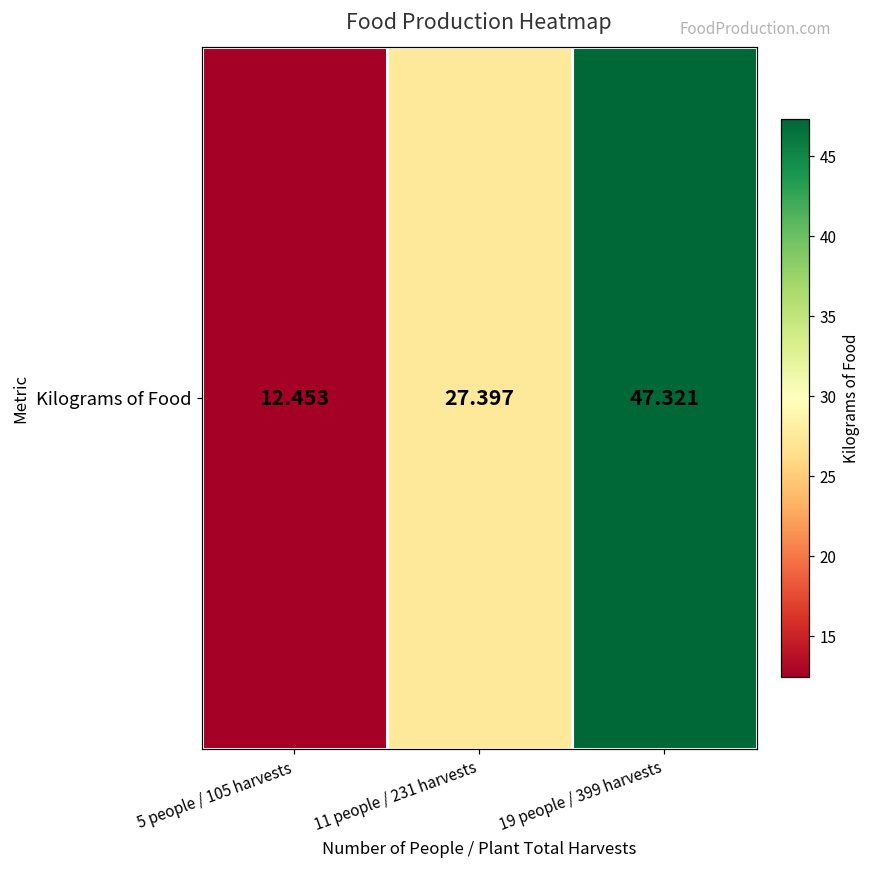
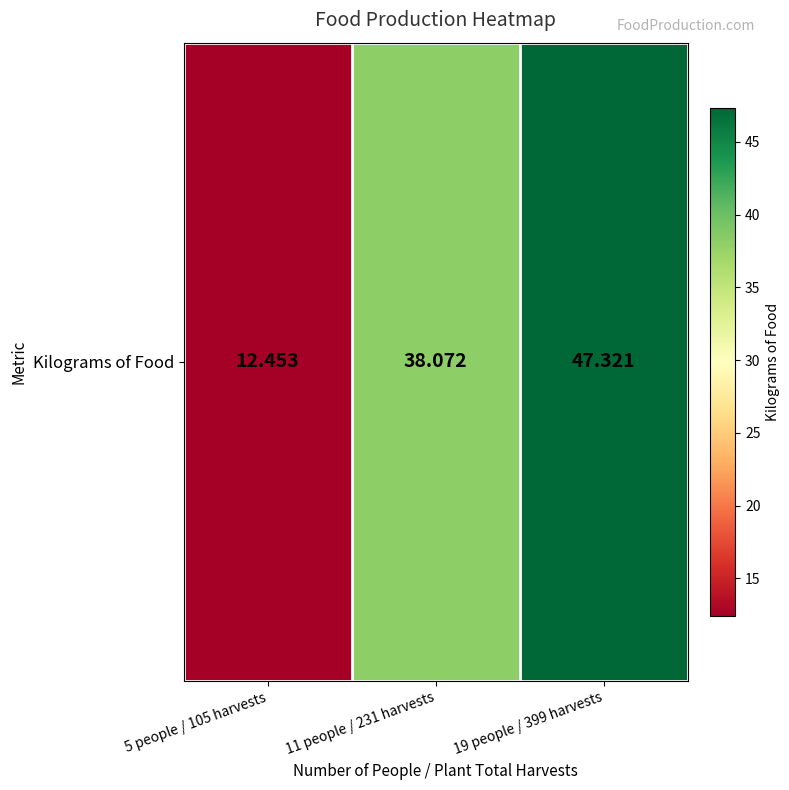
  {
    "Kilograms of Food": {
      "5 people / 105 harvests": 12.453,
-     "11 people / 231 harvests": 27.397,
+     "11 people / 231 harvests": 38.072,
      "19 people / 399 harvests": 47.321
    }
  }
